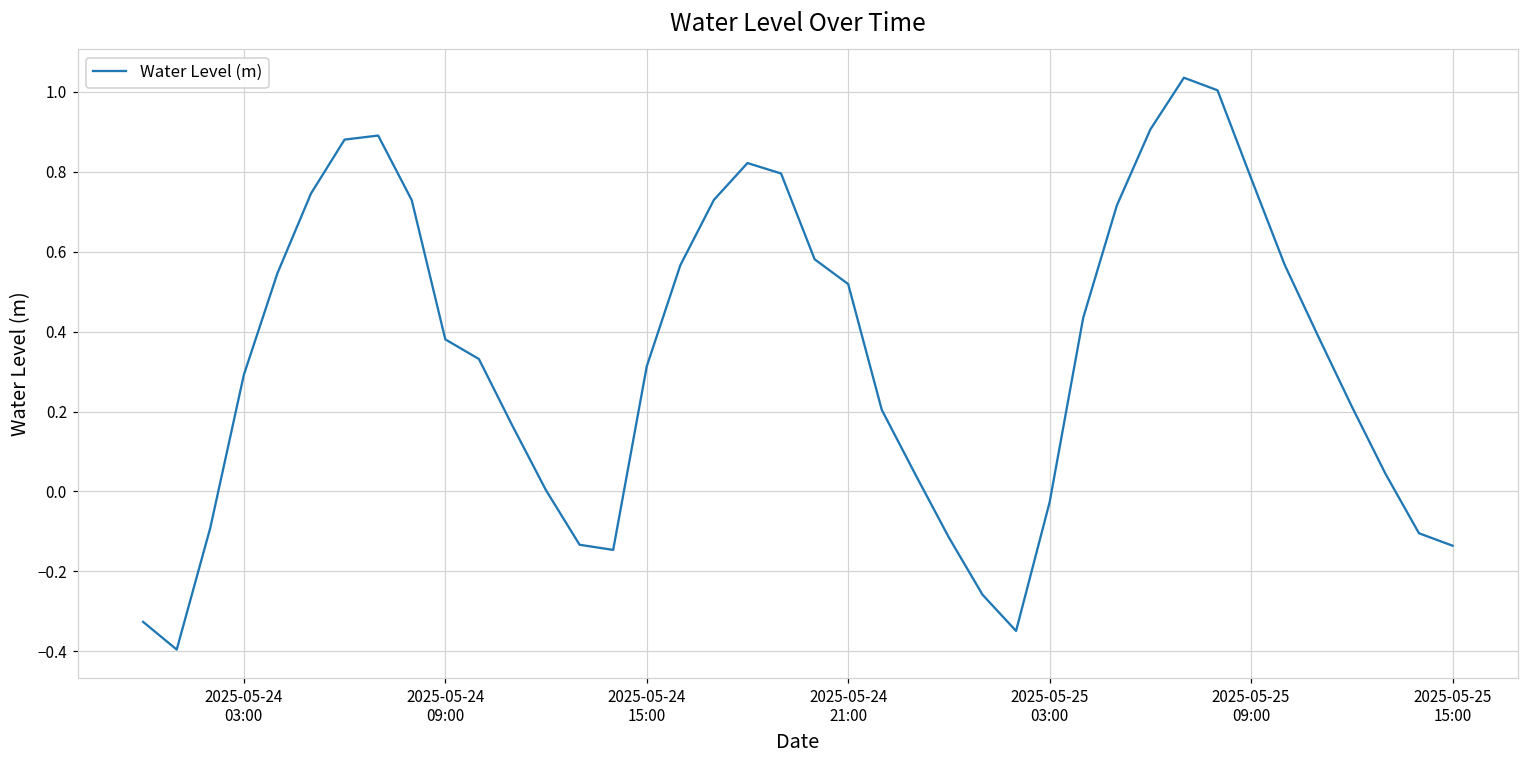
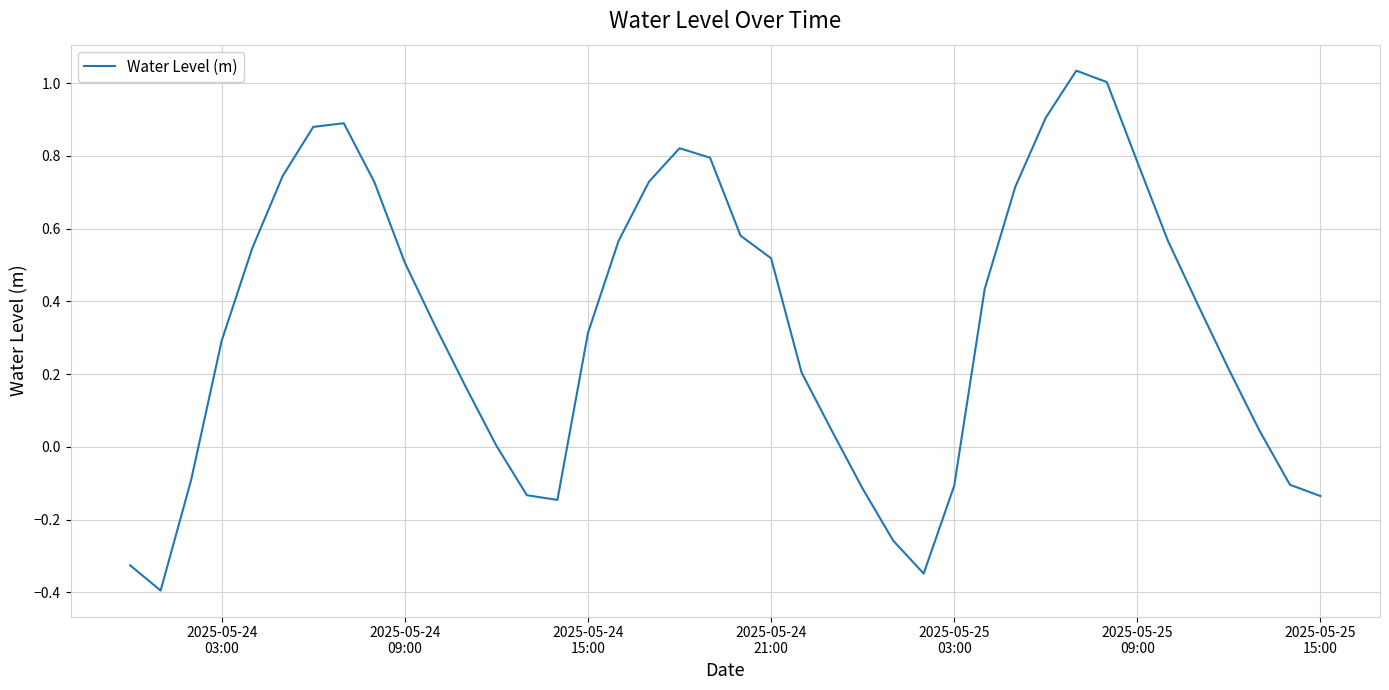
  {
    "2025-05-24 03:00": 0.29,
-   "2025-05-24 09:00": 0.38,
+   "2025-05-24 09:00": 0.51,
    "2025-05-24 15:00": 0.31,
    "2025-05-24 21:00": 0.52,
-   "2025-05-25 03:00": -0.03,
+   "2025-05-25 03:00": -0.11,
    "2025-05-25 09:00": 0.78,
    "2025-05-25 15:00": -0.14
  }
